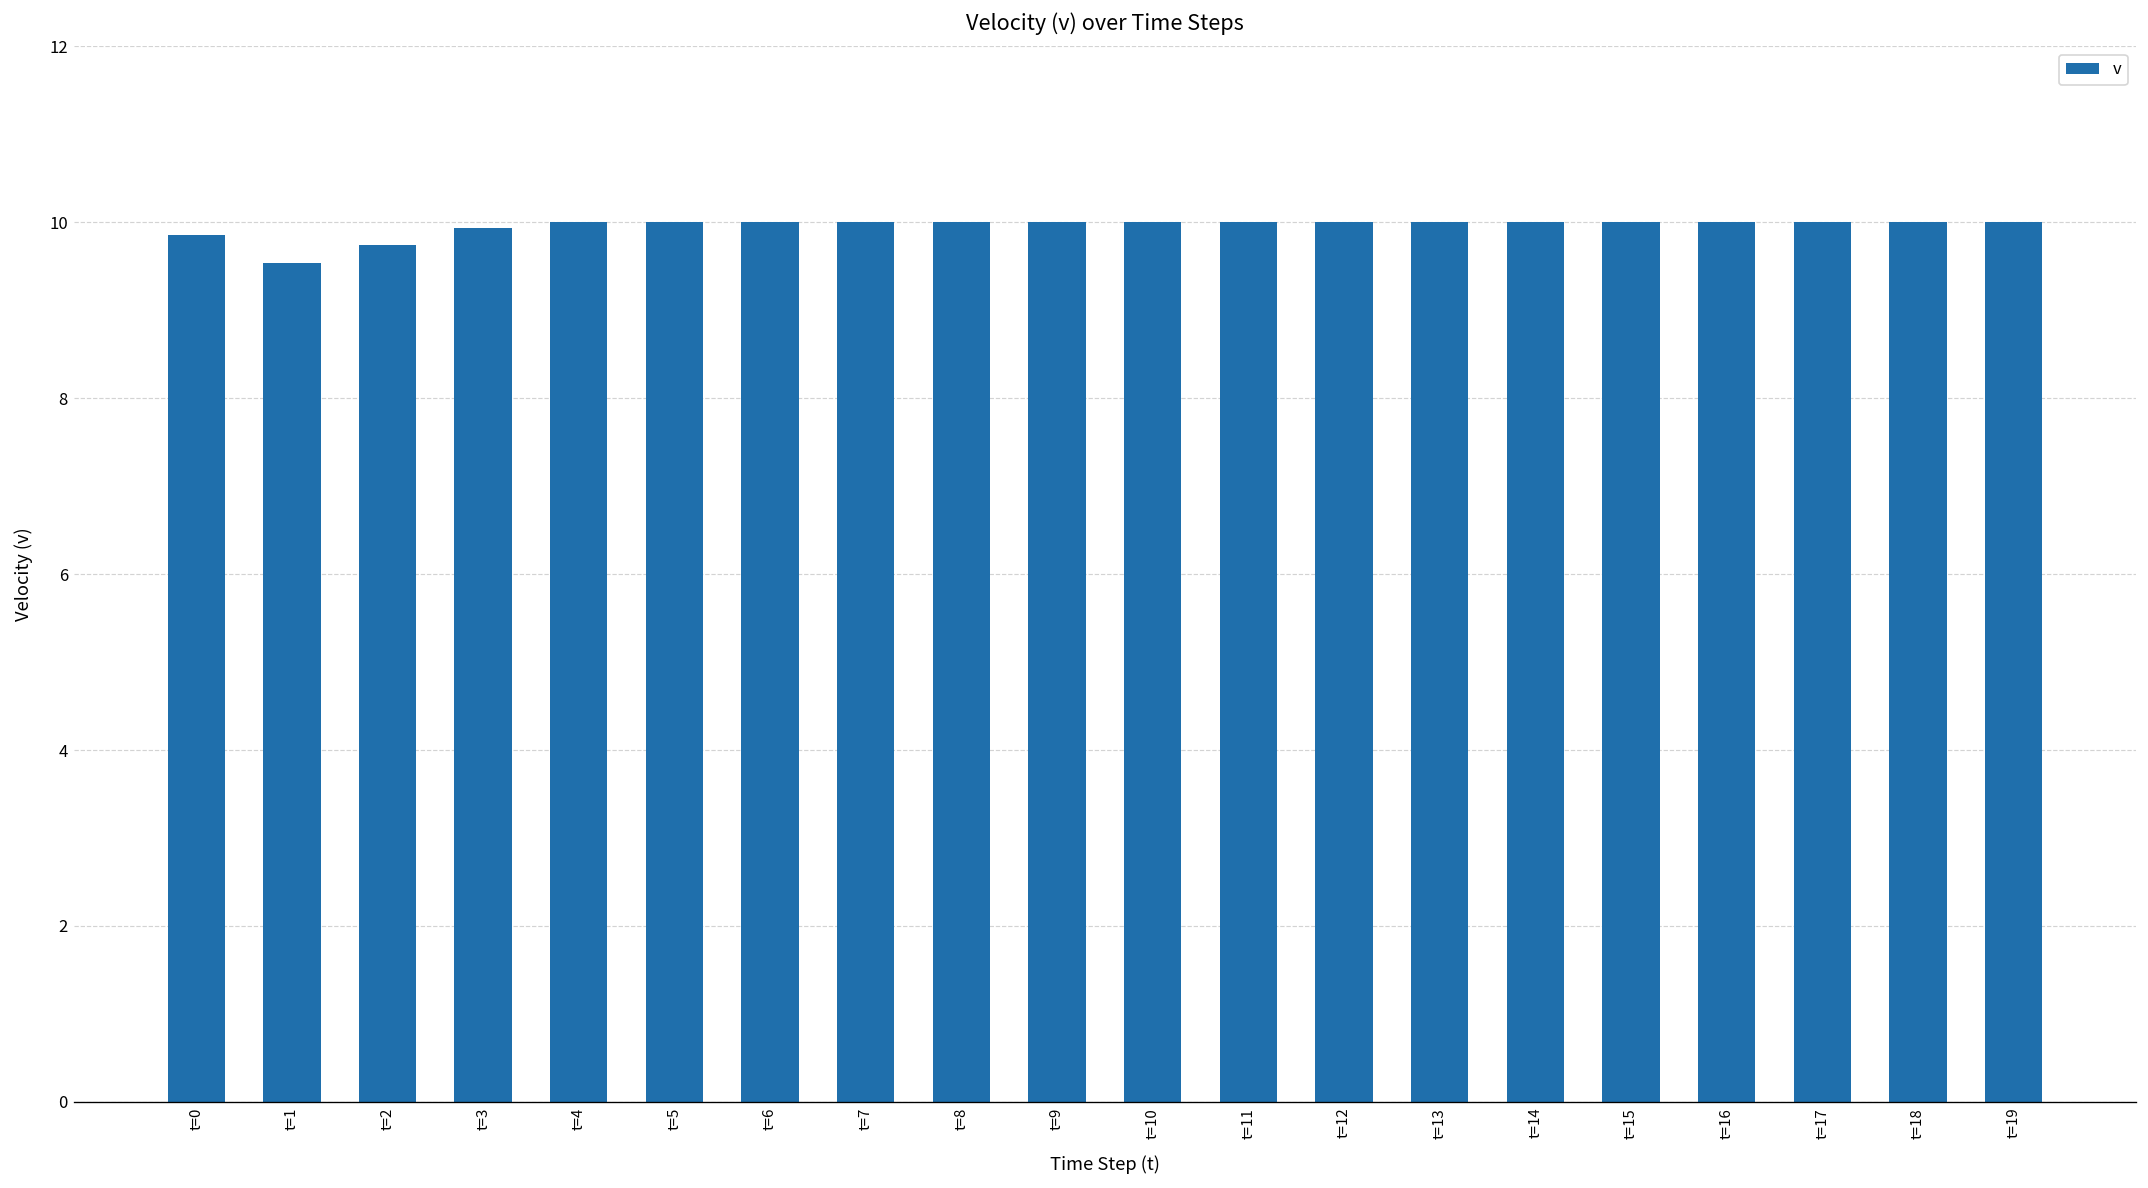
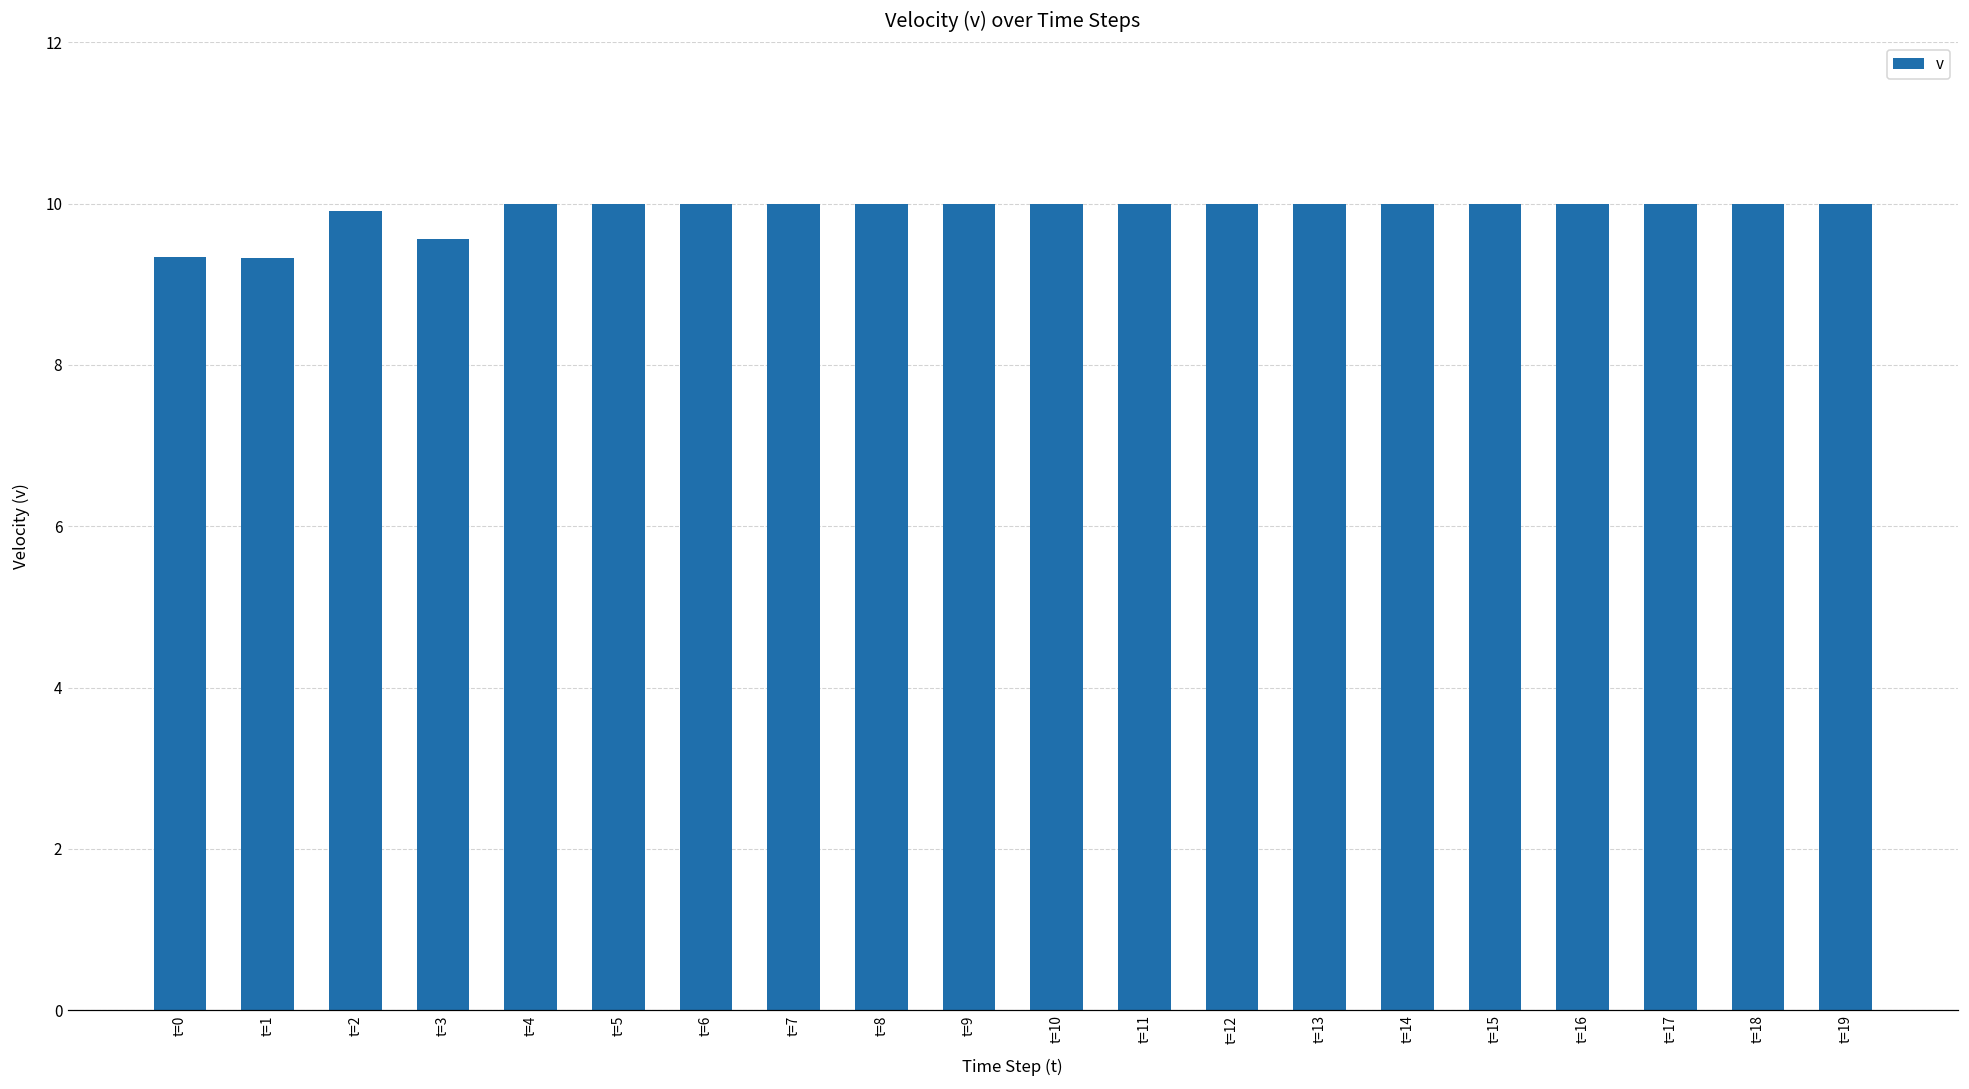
  {
-   "t=0": 9.9,
-   "t=1": 9.5,
-   "t=2": 9.7,
-   "t=3": 9.9,
+   "t=0": 9.3,
+   "t=1": 9.3,
+   "t=2": 9.9,
+   "t=3": 9.6,
    "t=4": 10.0,
    "t=5": 10.0,
    "t=6": 10.0,
    "t=7": 10.0,
    "t=8": 10.0,
    "t=9": 10.0,
    "t=10": 10.0,
    "t=11": 10.0,
    "t=12": 10.0,
    "t=13": 10.0,
    "t=14": 10.0,
    "t=15": 10.0,
    "t=16": 10.0,
    "t=17": 10.0,
    "t=18": 10.0,
    "t=19": 10.0
  }
